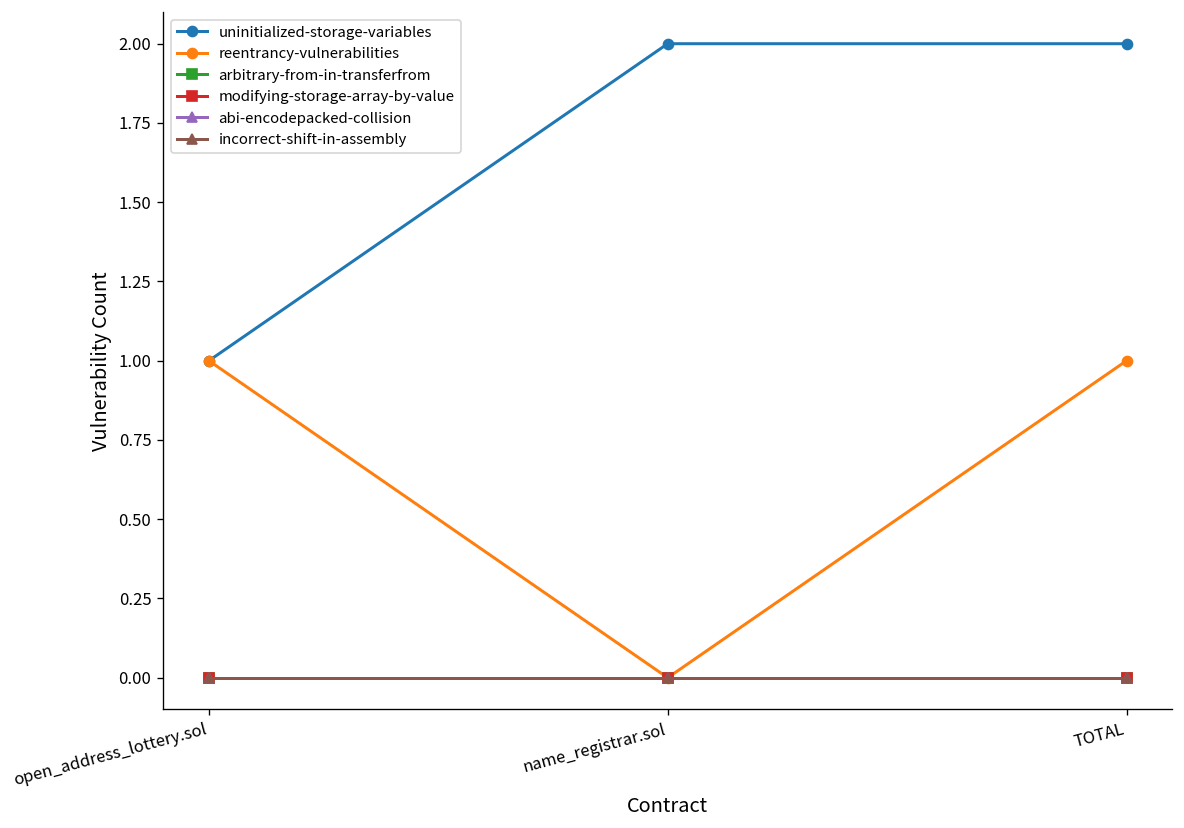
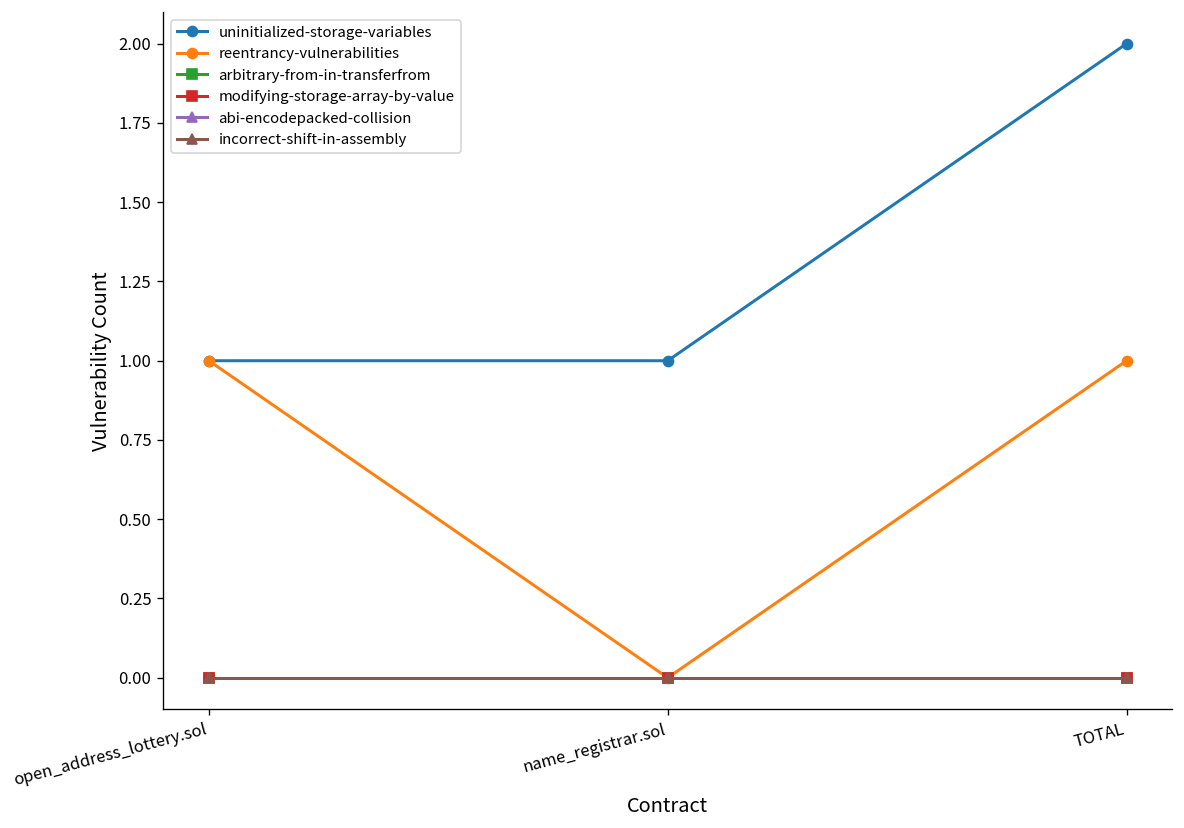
  {
    "uninitialized-storage-variables": {
-     "name_registrar.sol": 2,
+     "name_registrar.sol": 1,
      "TOTAL": 2
    },
    "reentrancy-vulnerabilities": {
      "TOTAL": 1
    },
    "incorrect-shift-in-assembly": {
      "open_address_lottery.sol": 0,
      "TOTAL": 0
    }
  }
